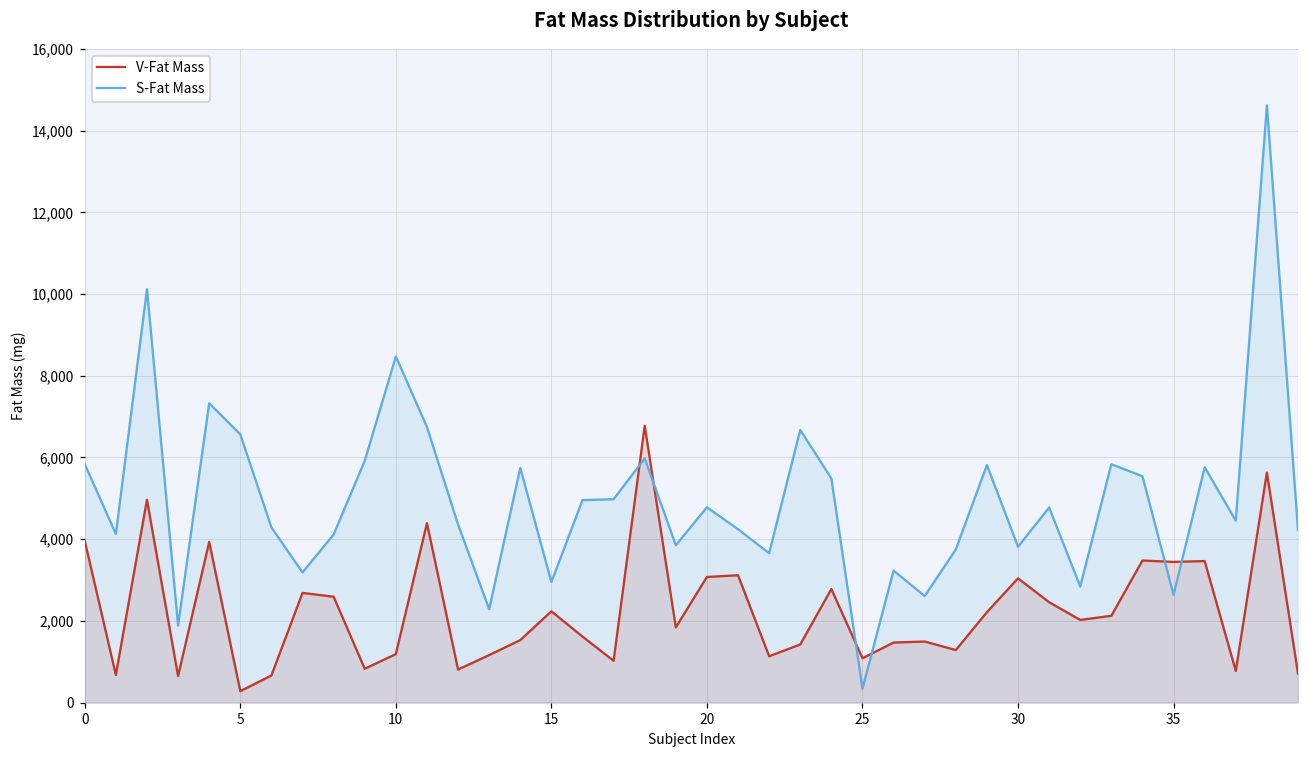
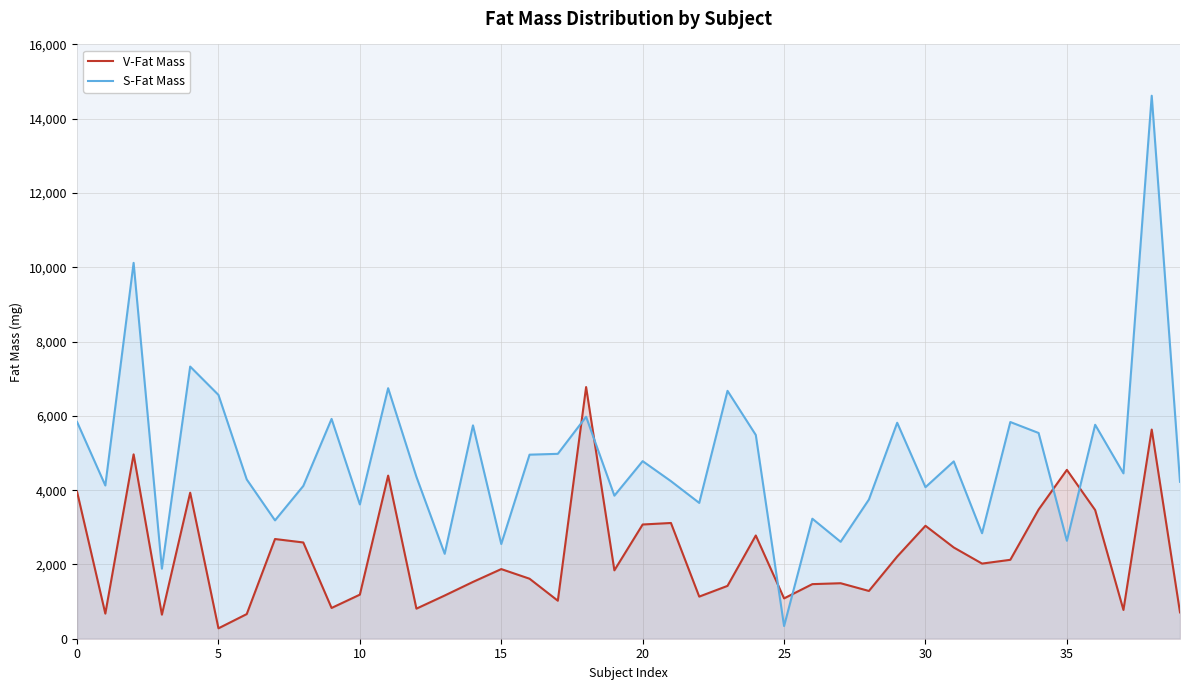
  {
    "V-Fat Mass": {
      "0": "4,000",
      "5": "300",
      "10": "1,200",
-     "15": "2,200",
+     "15": "1,900",
      "20": "3,100",
      "25": "1,100",
      "30": "3,000",
-     "35": "3,400"
+     "35": "4,500"
    },
    "S-Fat Mass": {
      "0": "5,800",
      "5": "6,600",
-     "10": "8,500",
-     "15": "3,000",
+     "10": "3,600",
+     "15": "2,500",
      "20": "4,800",
      "25": "300",
-     "30": "3,800",
+     "30": "4,100",
      "35": "2,600"
    }
  }
